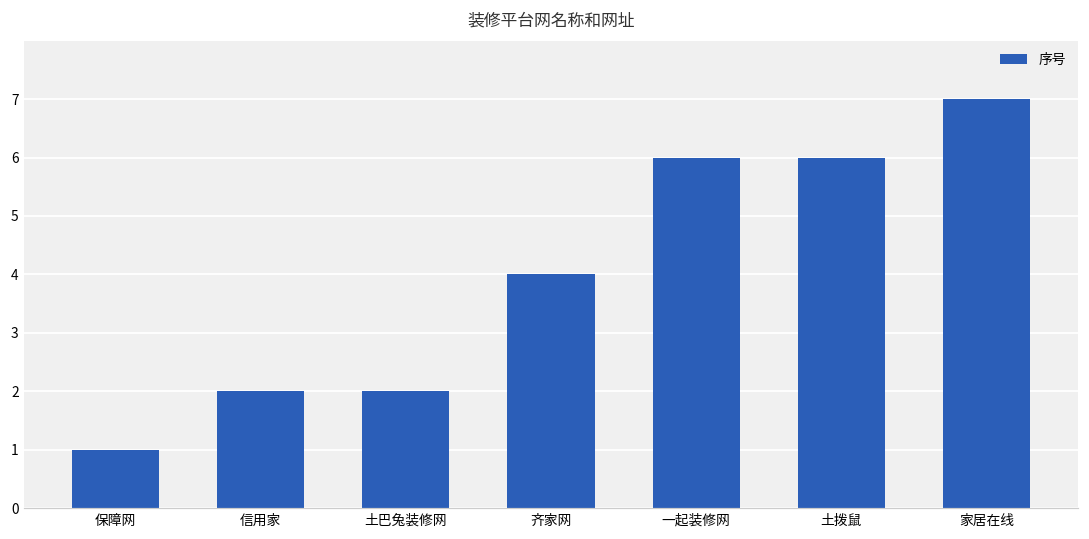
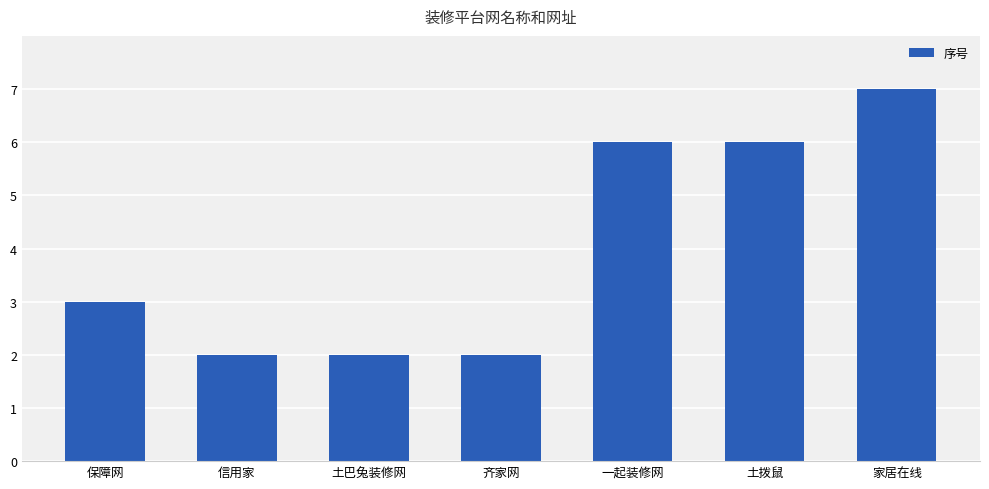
  {
-   "保障网": 1,
+   "保障网": 3,
    "信用家": 2,
    "土巴兔装修网": 2,
-   "齐家网": 4,
+   "齐家网": 2,
    "一起装修网": 6,
    "土拨鼠": 6,
    "家居在线": 7
  }
